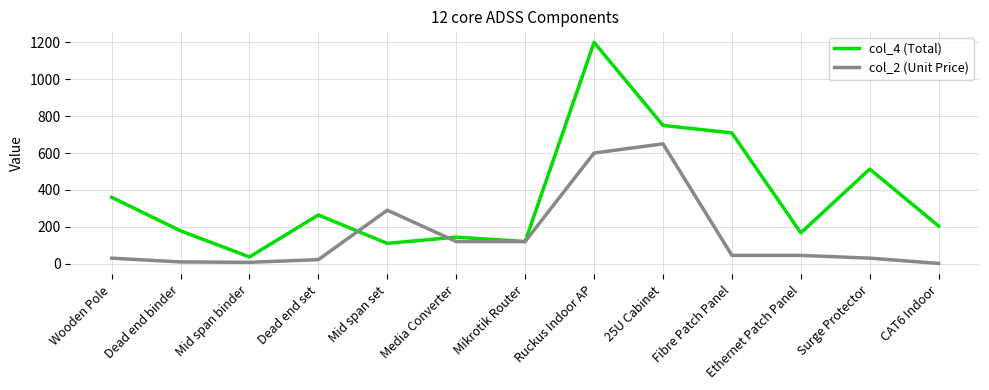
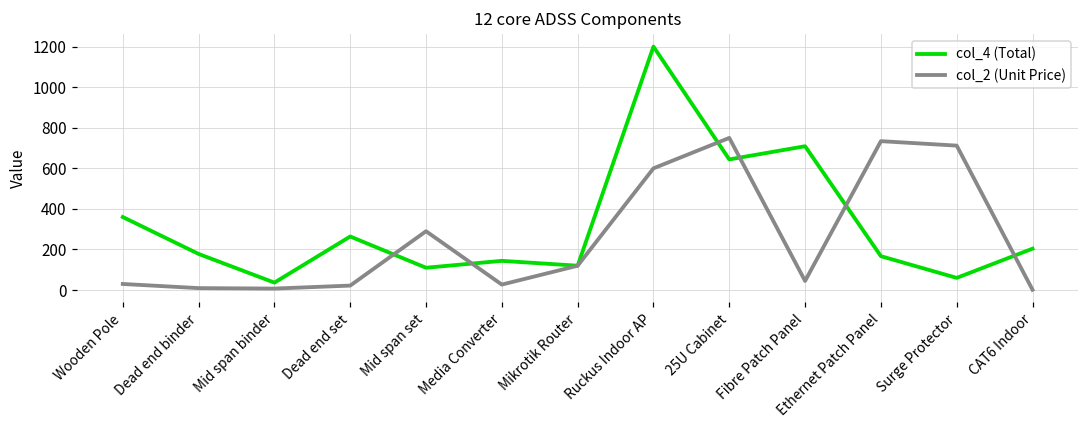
  {
    "col_4 (Total)": {
      "Wooden Pole": 360,
      "Dead end binder": 180,
      "Mid span binder": 40,
      "Dead end set": 260,
      "Mid span set": 110,
      "Media Converter": 140,
      "Ruckus Indoor AP": 1200,
-     "25U Cabinet": 750,
+     "25U Cabinet": 640,
      "Fibre Patch Panel": 710,
      "Ethernet Patch Panel": 170,
-     "Surge Protector": 510,
+     "Surge Protector": 60,
      "CAT6 Indoor": 200
    },
    "col_2 (Unit Price)": {
      "Wooden Pole": 30,
      "Dead end binder": 10,
      "Mid span binder": 10,
      "Dead end set": 20,
      "Mid span set": 290,
-     "Media Converter": 120,
+     "Media Converter": 30,
      "Ruckus Indoor AP": 600,
-     "25U Cabinet": 650,
+     "25U Cabinet": 750,
      "Fibre Patch Panel": 50,
-     "Ethernet Patch Panel": 50,
-     "Surge Protector": 30,
+     "Ethernet Patch Panel": 730,
+     "Surge Protector": 710,
      "CAT6 Indoor": 0
    }
  }
